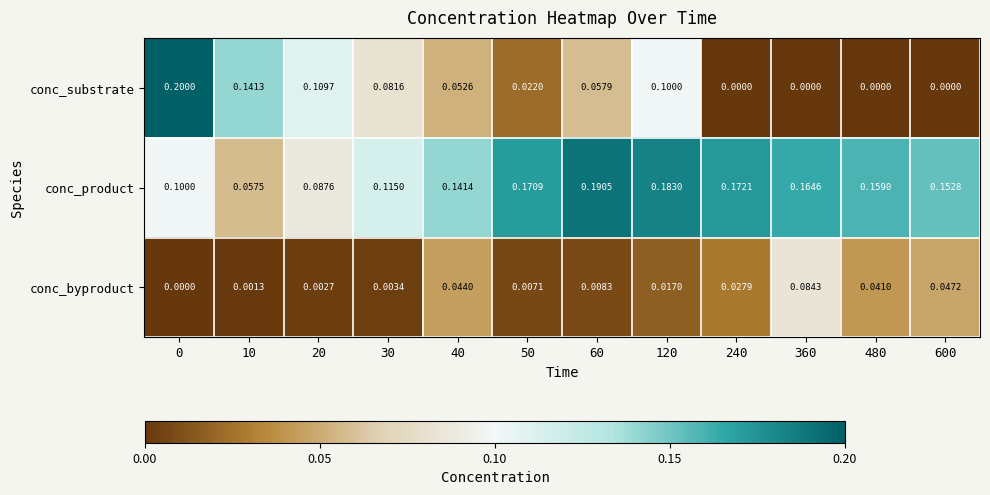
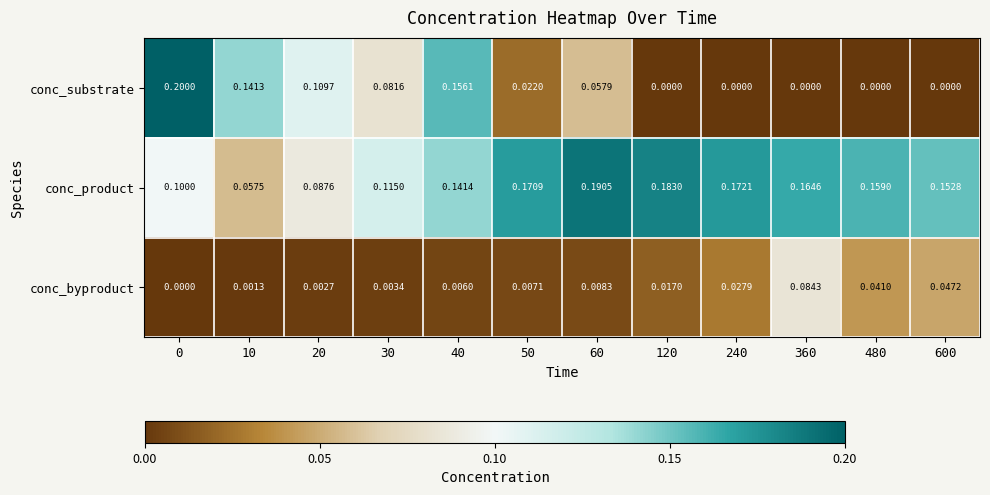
  {
    "conc_substrate": {
      "0": 0.2000,
      "10": 0.1413,
      "20": 0.1097,
      "30": 0.0816,
-     "40": 0.0526,
+     "40": 0.1561,
      "50": 0.0220,
      "60": 0.0579,
-     "120": 0.1000,
+     "120": 0.0000,
      "240": 0.0000,
      "360": 0.0000,
      "480": 0.0000,
      "600": 0.0000
    },
    "conc_product": {
      "0": 0.1000,
      "10": 0.0575,
      "20": 0.0876,
      "30": 0.1150,
      "40": 0.1414,
      "50": 0.1709,
      "60": 0.1905,
      "120": 0.1830,
      "240": 0.1721,
      "360": 0.1646,
      "480": 0.1590,
      "600": 0.1528
    },
    "conc_byproduct": {
      "0": 0.0000,
      "10": 0.0013,
      "20": 0.0027,
      "30": 0.0034,
-     "40": 0.0440,
+     "40": 0.0060,
      "50": 0.0071,
      "60": 0.0083,
      "120": 0.0170,
      "240": 0.0279,
      "360": 0.0843,
      "480": 0.0410,
      "600": 0.0472
    }
  }
